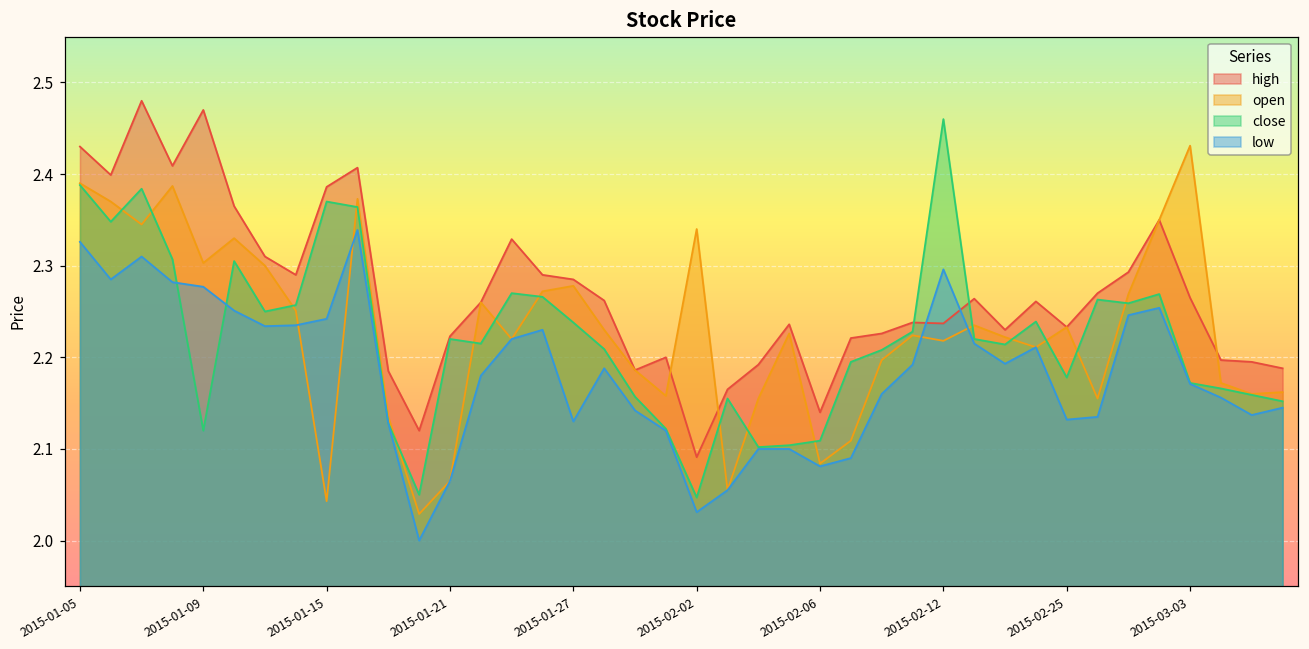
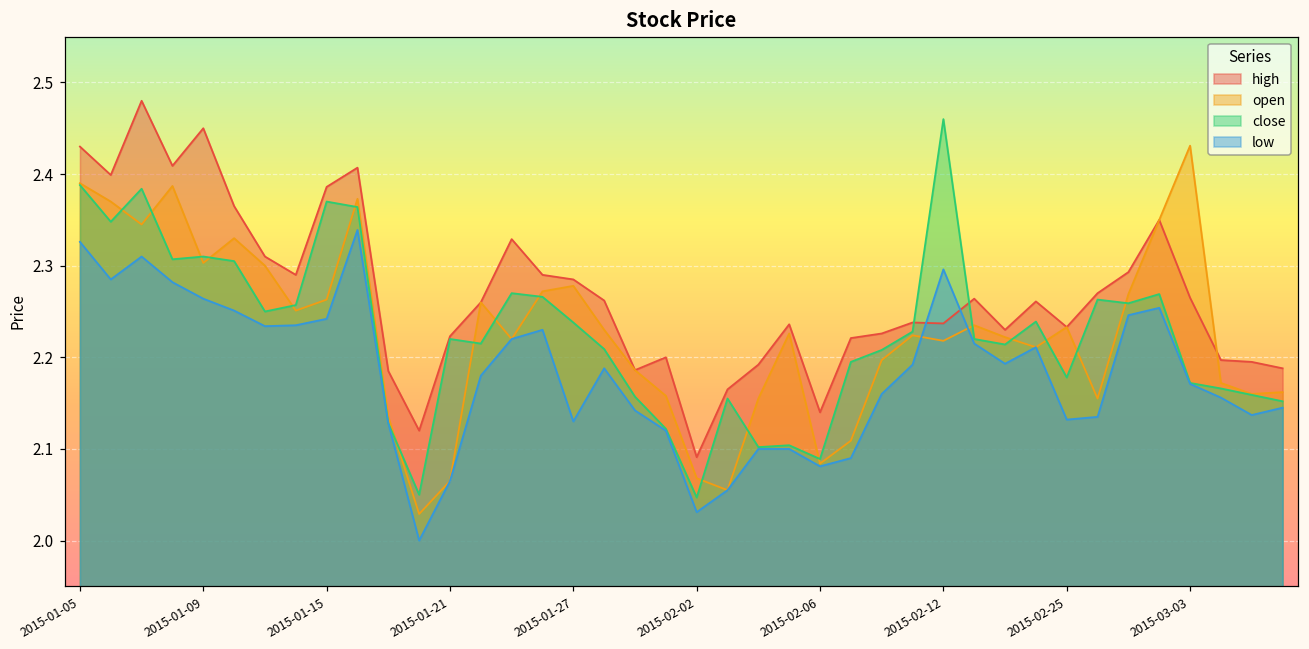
  {
    "high": {
      "2015-01-05": 2.43,
-     "2015-01-09": 2.47,
+     "2015-01-09": 2.45,
      "2015-01-15": 2.39,
      "2015-01-27": 2.29,
      "2015-02-02": 2.09,
      "2015-02-06": 2.14,
      "2015-02-12": 2.24,
      "2015-03-03": 2.27
    },
    "open": {
      "2015-01-09": 2.30,
-     "2015-01-15": 2.04,
+     "2015-01-15": 2.26,
      "2015-01-27": 2.28,
-     "2015-02-02": 2.34,
+     "2015-02-02": 2.07,
      "2015-02-12": 2.22,
      "2015-03-03": 2.43
    },
    "close": {
-     "2015-01-09": 2.12,
+     "2015-01-09": 2.31,
      "2015-01-15": 2.37,
      "2015-01-27": 2.24,
      "2015-02-02": 2.05,
-     "2015-02-06": 2.11,
+     "2015-02-06": 2.09,
      "2015-02-12": 2.46,
      "2015-02-25": 2.18
    },
    "low": {
      "2015-01-05": 2.33,
-     "2015-01-09": 2.28,
+     "2015-01-09": 2.26,
      "2015-01-15": 2.24,
      "2015-01-27": 2.13,
      "2015-02-02": 2.03,
      "2015-02-12": 2.30,
      "2015-02-25": 2.13
    }
  }
